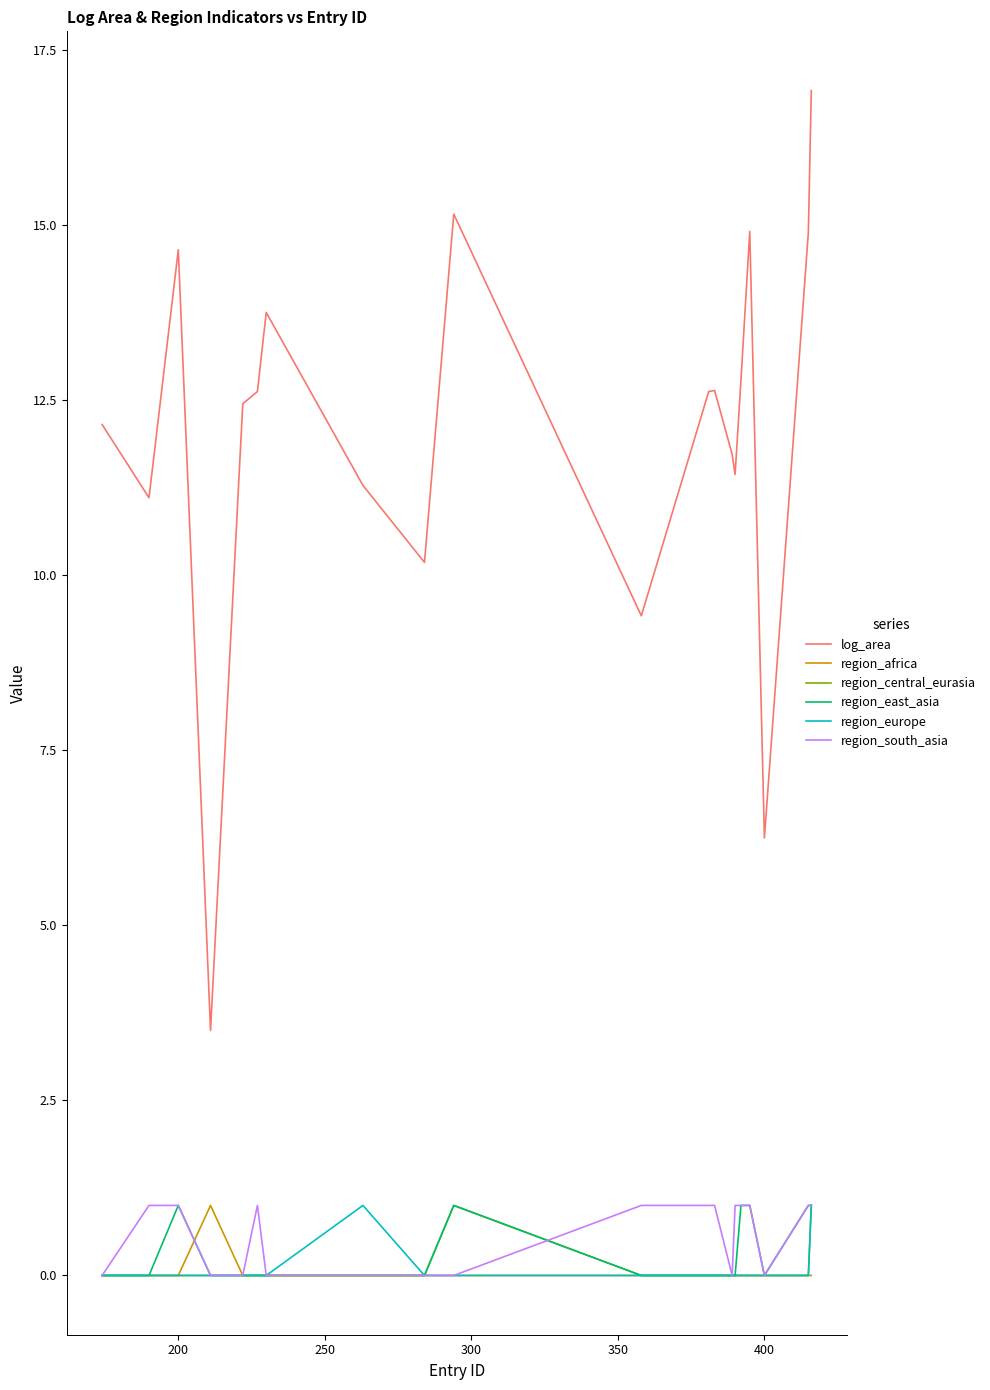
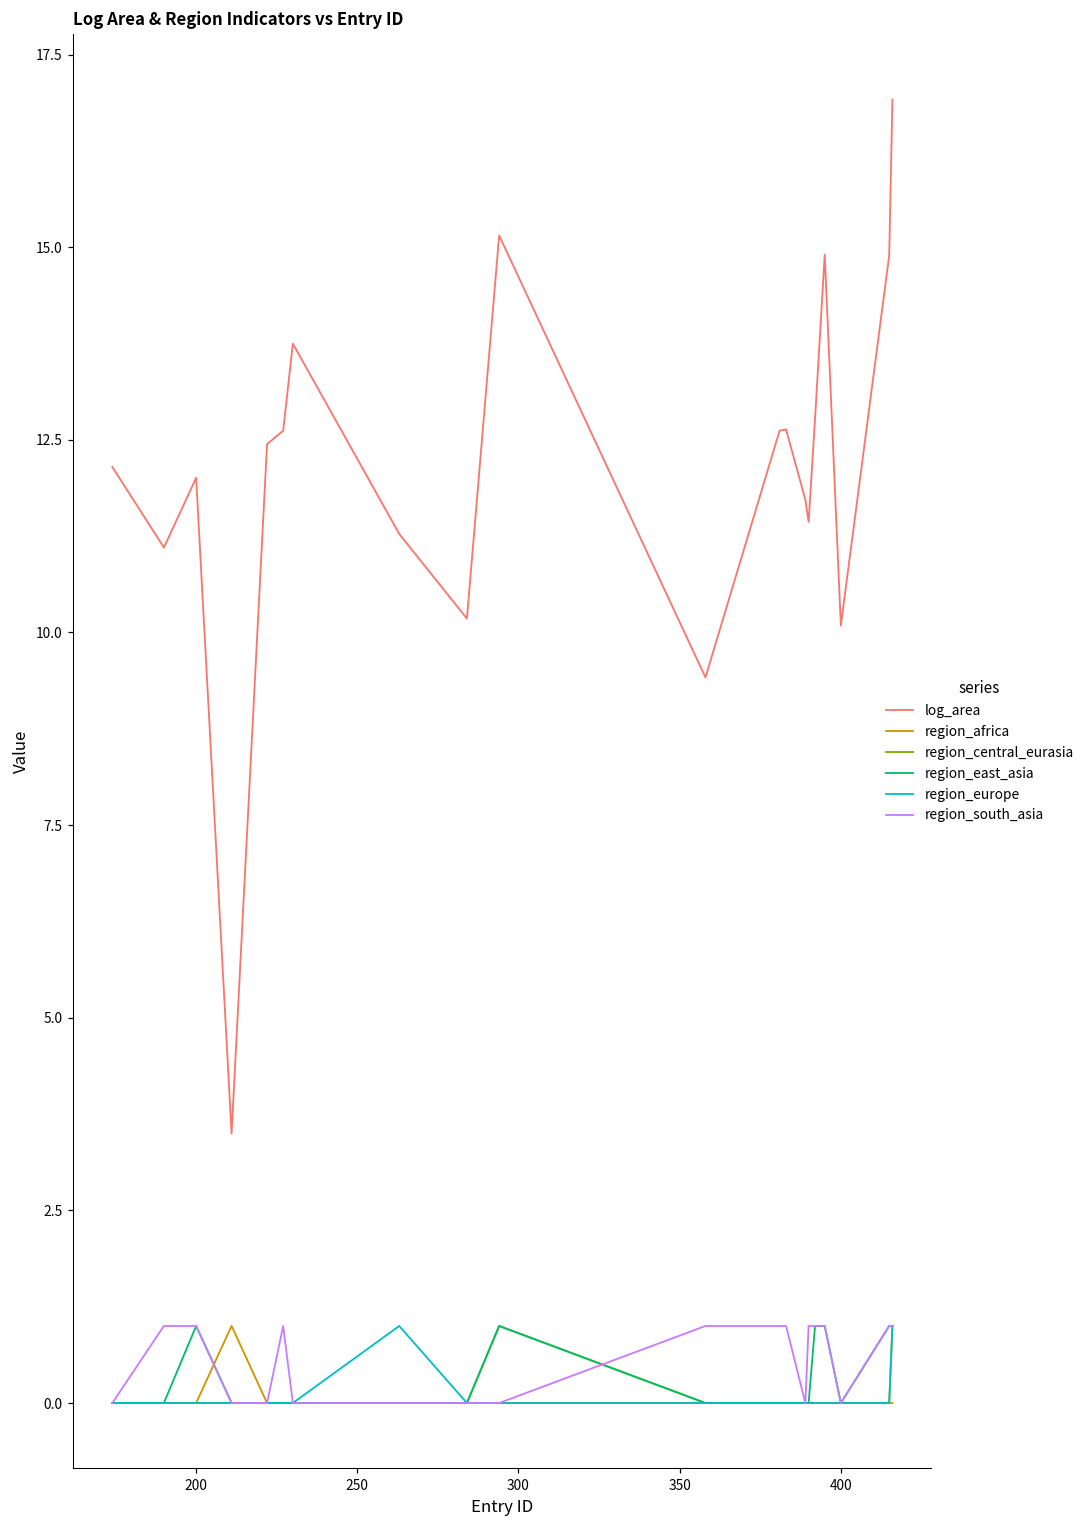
  {
    "log_area": {
-     "200": 14.6,
-     "400": 6.2
+     "200": 12.0,
+     "400": 10.1
    }
  }
